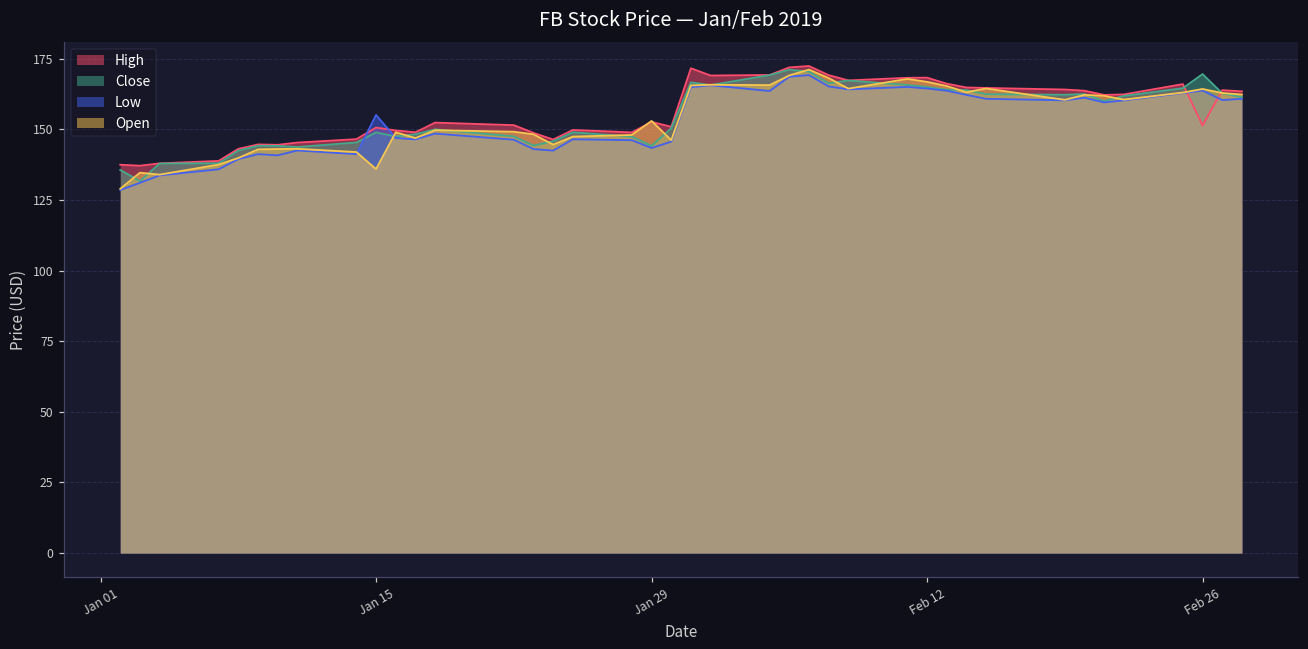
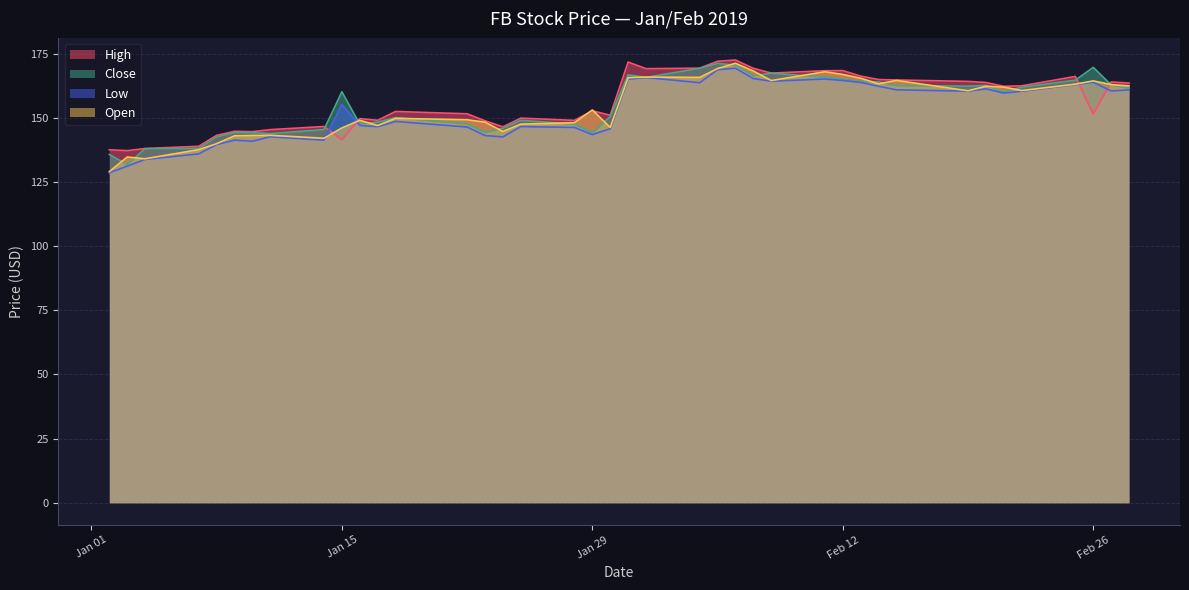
  {
    "High": {
-     "Jan 15": 151,
+     "Jan 15": 141,
      "Feb 12": 168,
      "Feb 26": 151
    },
    "Close": {
-     "Jan 15": 149,
+     "Jan 15": 160,
      "Feb 26": 170
    },
    "Low": {
      "Jan 15": 155
    },
    "Open": {
-     "Jan 15": 136,
+     "Jan 15": 146,
      "Feb 12": 167
    }
  }
